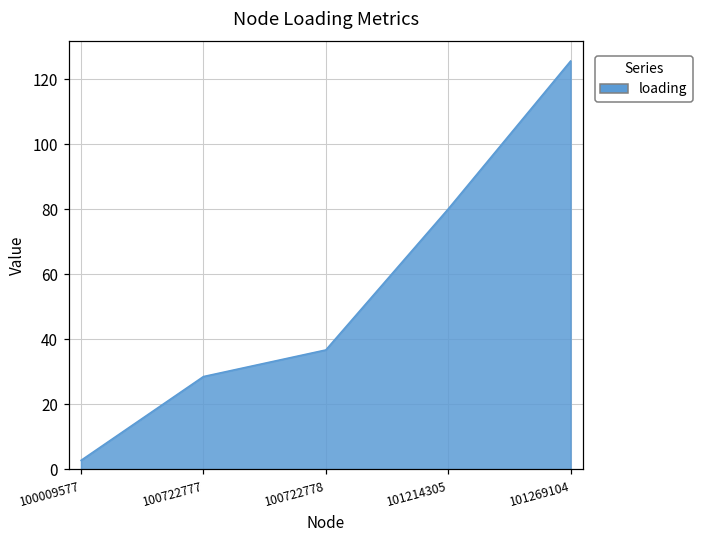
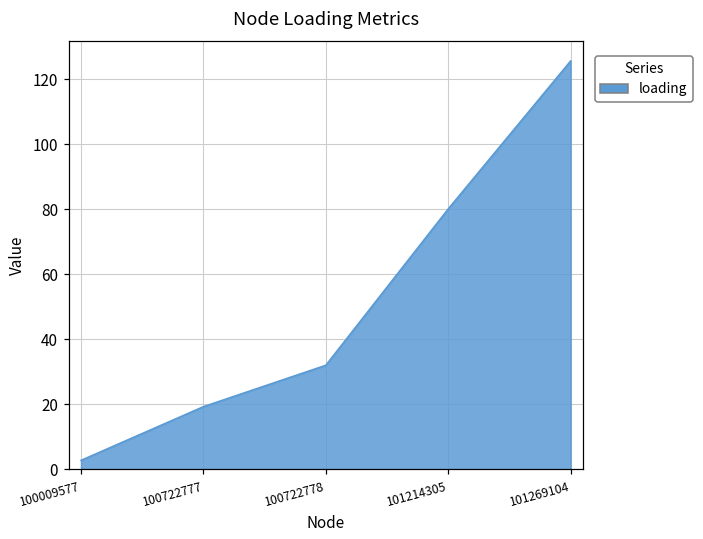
  {
    "100009577": 3,
-   "100722777": 29,
-   "100722778": 37,
+   "100722777": 19,
+   "100722778": 32,
    "101214305": 80,
    "101269104": 126
  }
